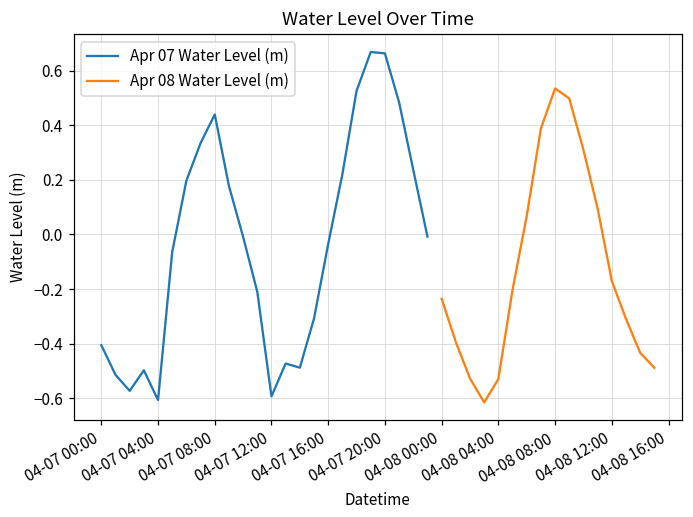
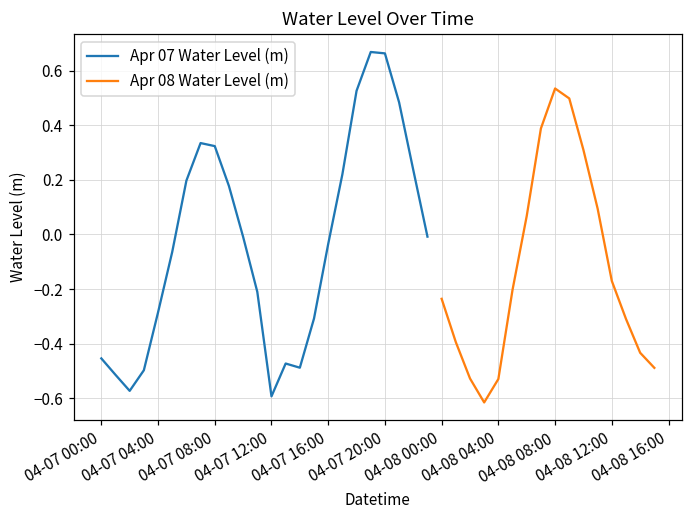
  {
    "Apr 07 Water Level (m)": {
-     "04-07 00:00": -0.41,
-     "04-07 04:00": -0.61,
-     "04-07 08:00": 0.44,
+     "04-07 00:00": -0.45,
+     "04-07 04:00": -0.29,
+     "04-07 08:00": 0.32,
      "04-07 12:00": -0.59,
      "04-07 16:00": -0.04,
      "04-07 20:00": 0.66
    },
    "Apr 08 Water Level (m)": {
      "04-08 00:00": -0.24,
      "04-08 04:00": -0.53,
      "04-08 08:00": 0.53,
      "04-08 12:00": -0.17
    }
  }
